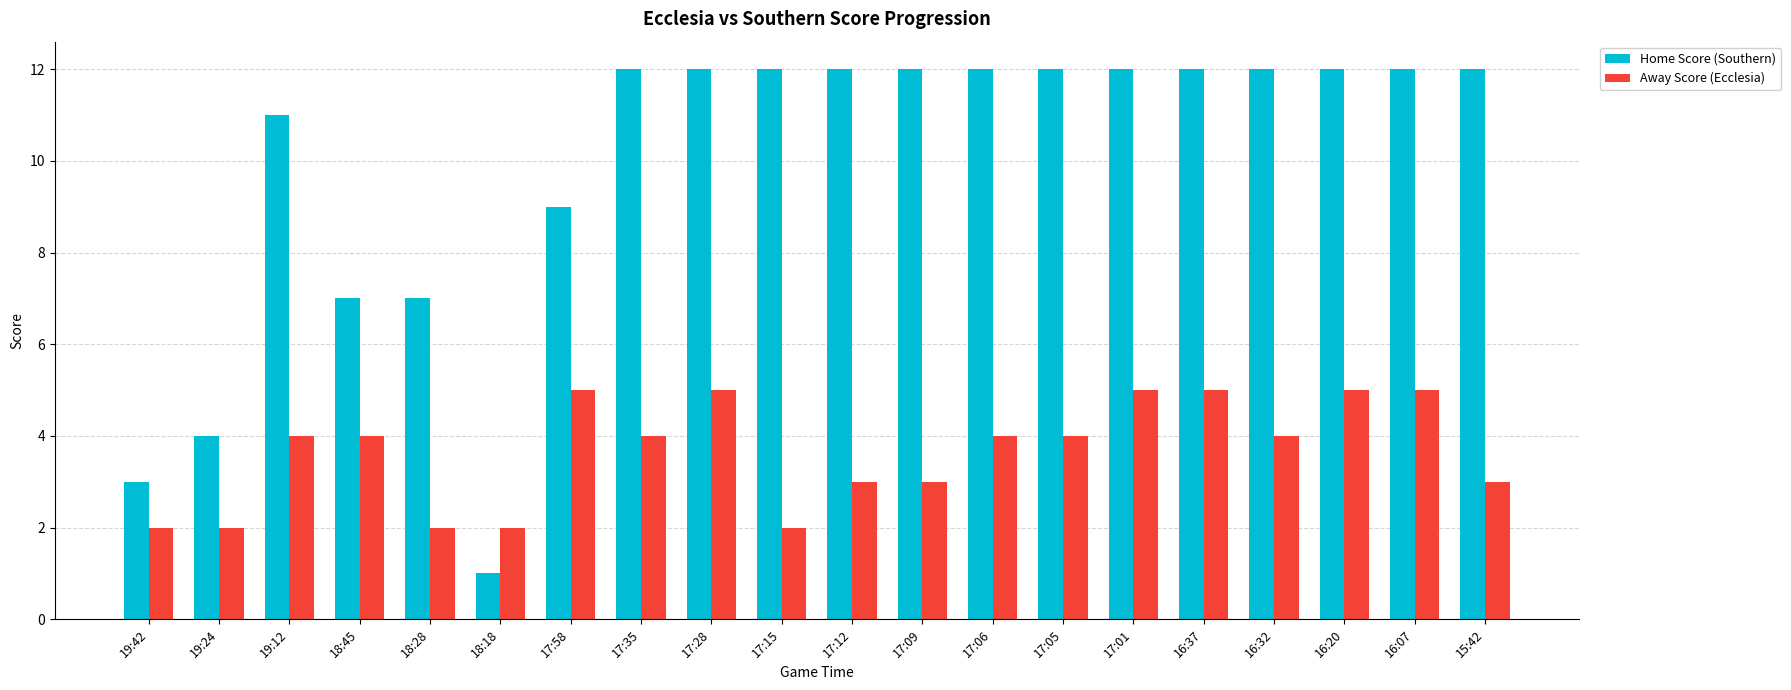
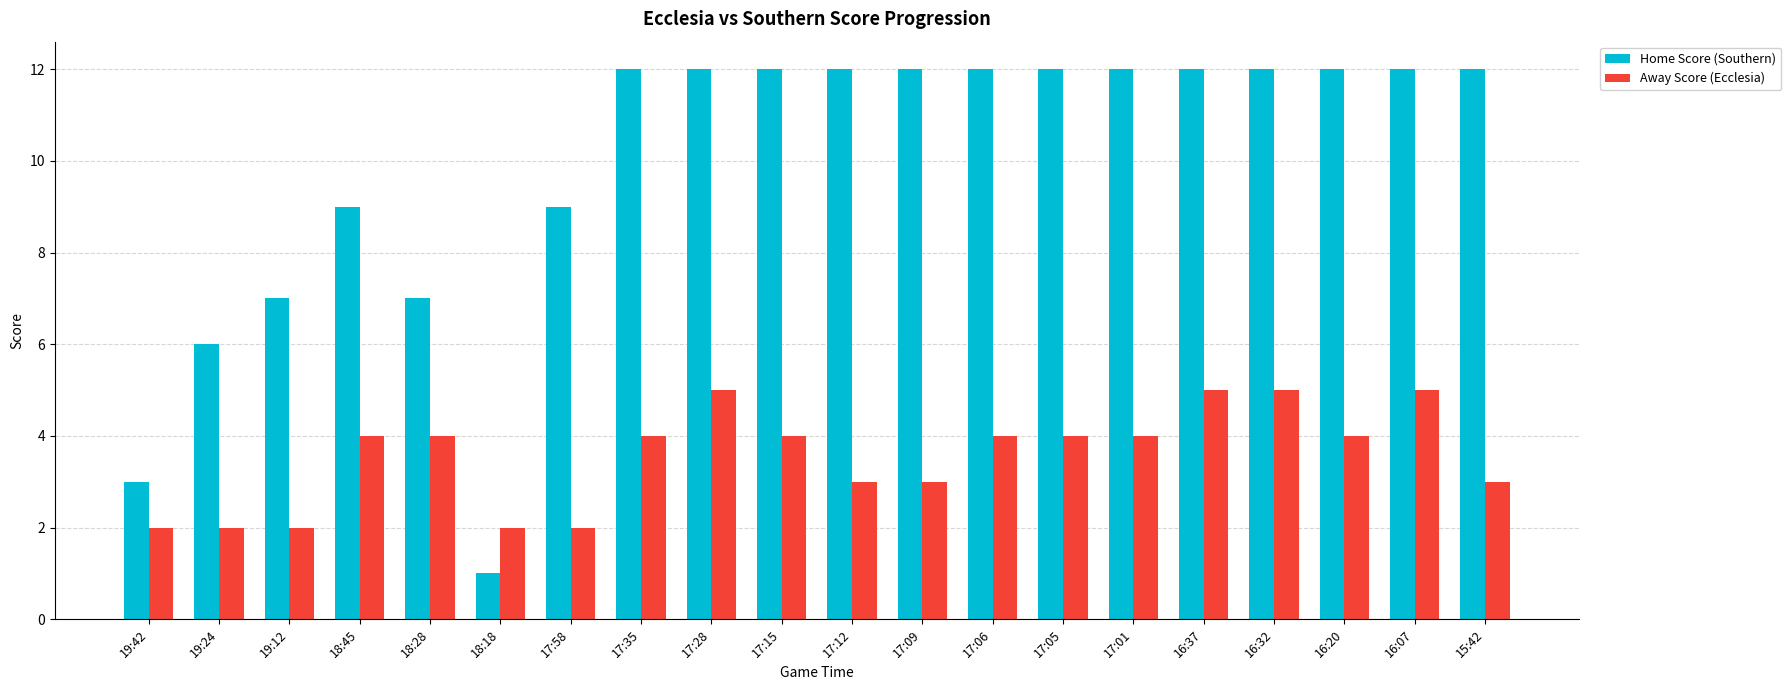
  {
    "Home Score (Southern)": {
      "19:42": 3,
-     "19:24": 4,
-     "19:12": 11,
-     "18:45": 7,
+     "19:24": 6,
+     "19:12": 7,
+     "18:45": 9,
      "18:28": 7,
      "18:18": 1,
      "17:58": 9,
      "17:35": 12,
      "17:28": 12,
      "17:15": 12,
      "17:12": 12,
      "17:09": 12,
      "17:06": 12,
      "17:05": 12,
      "17:01": 12,
      "16:37": 12,
      "16:32": 12,
      "16:20": 12,
      "16:07": 12,
      "15:42": 12
    },
    "Away Score (Ecclesia)": {
      "19:42": 2,
      "19:24": 2,
-     "19:12": 4,
+     "19:12": 2,
      "18:45": 4,
-     "18:28": 2,
+     "18:28": 4,
      "18:18": 2,
-     "17:58": 5,
+     "17:58": 2,
      "17:35": 4,
      "17:28": 5,
-     "17:15": 2,
+     "17:15": 4,
      "17:12": 3,
      "17:09": 3,
      "17:06": 4,
      "17:05": 4,
-     "17:01": 5,
+     "17:01": 4,
      "16:37": 5,
-     "16:32": 4,
-     "16:20": 5,
+     "16:32": 5,
+     "16:20": 4,
      "16:07": 5,
      "15:42": 3
    }
  }
